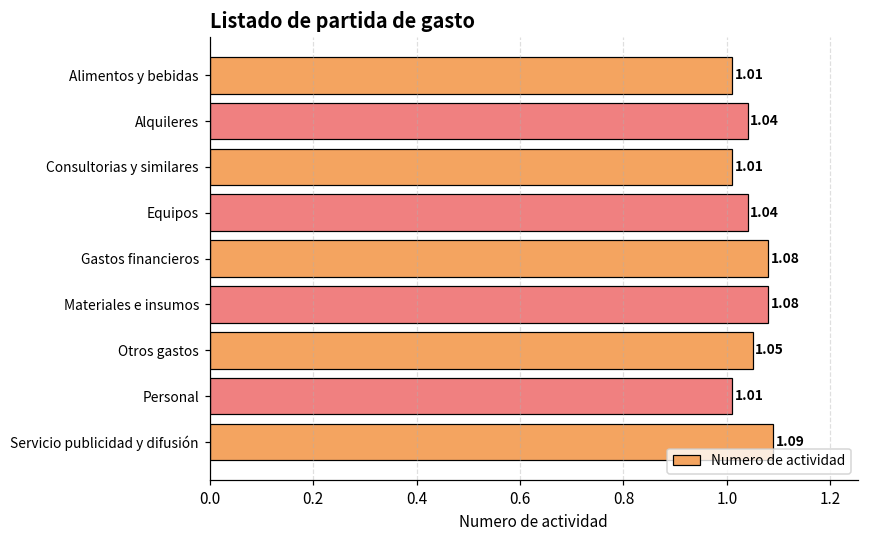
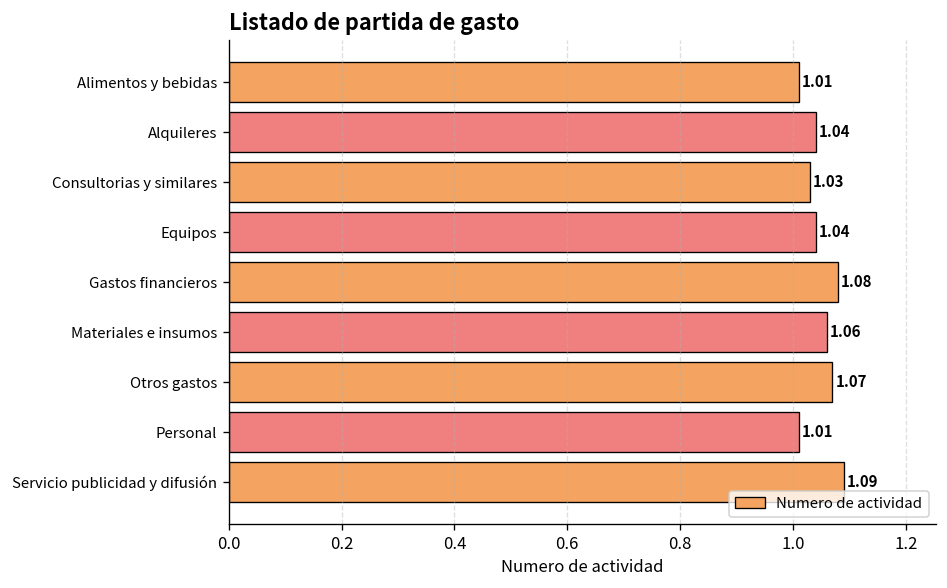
  {
    "Alimentos y bebidas": 1.01,
    "Alquileres": 1.04,
-   "Consultorias y similares": 1.01,
+   "Consultorias y similares": 1.03,
    "Equipos": 1.04,
    "Gastos financieros": 1.08,
-   "Materiales e insumos": 1.08,
-   "Otros gastos": 1.05,
+   "Materiales e insumos": 1.06,
+   "Otros gastos": 1.07,
    "Personal": 1.01
  }
